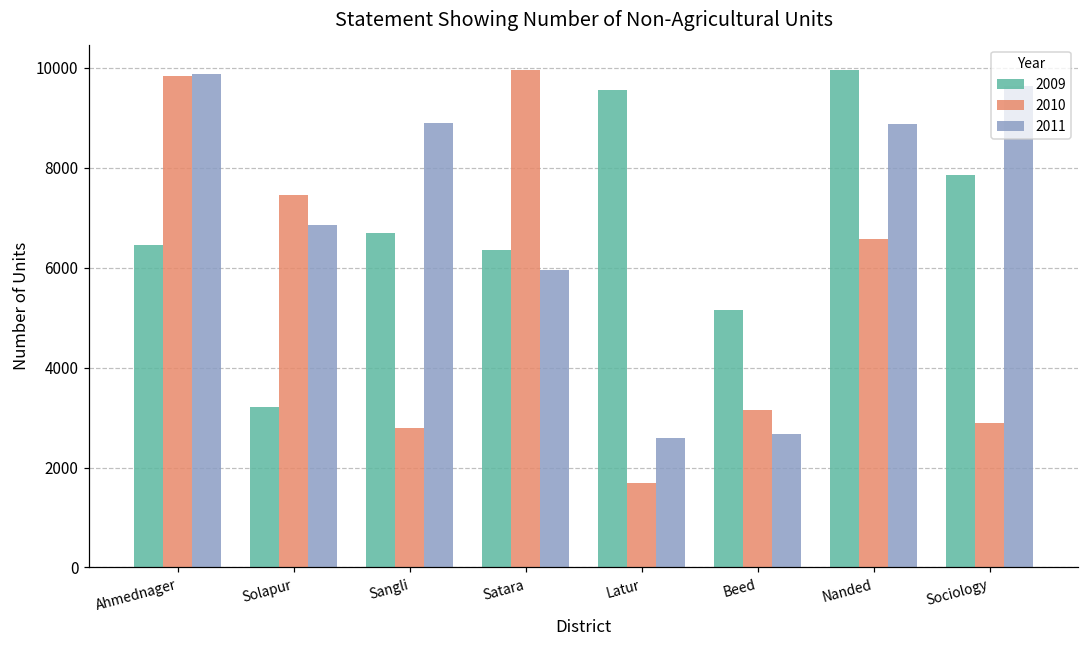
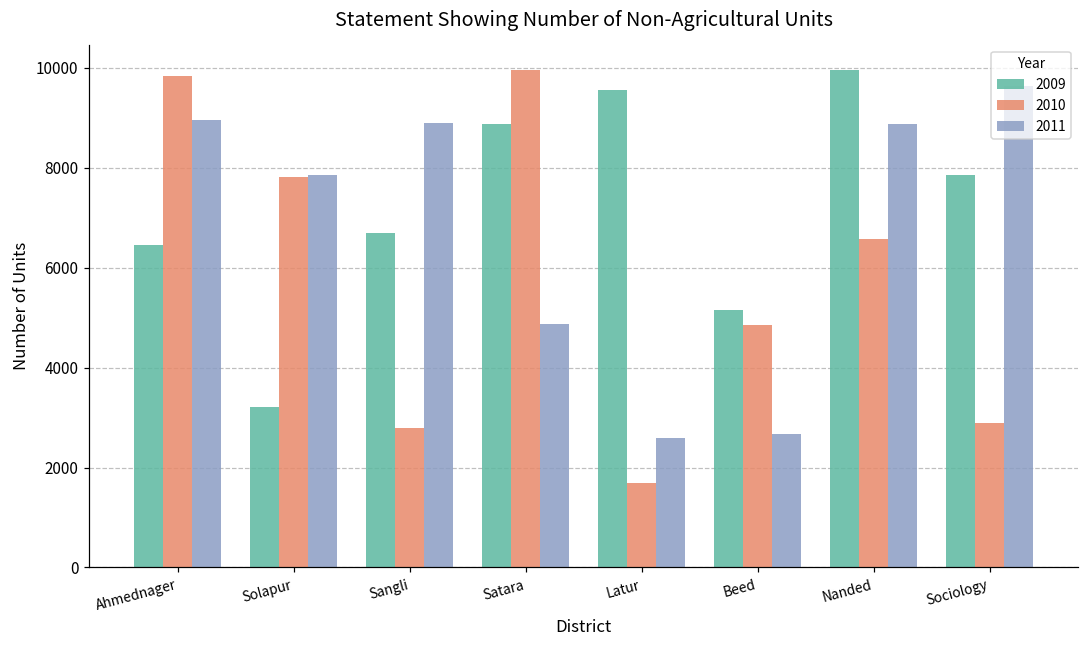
  {
    "2009": {
      "Ahmednager": 6500,
      "Solapur": 3200,
      "Sangli": 6700,
-     "Satara": 6300,
+     "Satara": 8900,
      "Latur": 9600,
      "Beed": 5200,
      "Nanded": 10000,
      "Sociology": 7900
    },
    "2010": {
      "Ahmednager": 9800,
-     "Solapur": 7500,
+     "Solapur": 7800,
      "Sangli": 2800,
      "Satara": 10000,
      "Latur": 1700,
-     "Beed": 3200,
+     "Beed": 4800,
      "Nanded": 6600,
      "Sociology": 2900
    },
    "2011": {
-     "Ahmednager": 9900,
-     "Solapur": 6800,
+     "Ahmednager": 9000,
+     "Solapur": 7900,
      "Sangli": 8900,
-     "Satara": 6000,
+     "Satara": 4900,
      "Latur": 2600,
      "Beed": 2700,
      "Nanded": 8900
    }
  }
